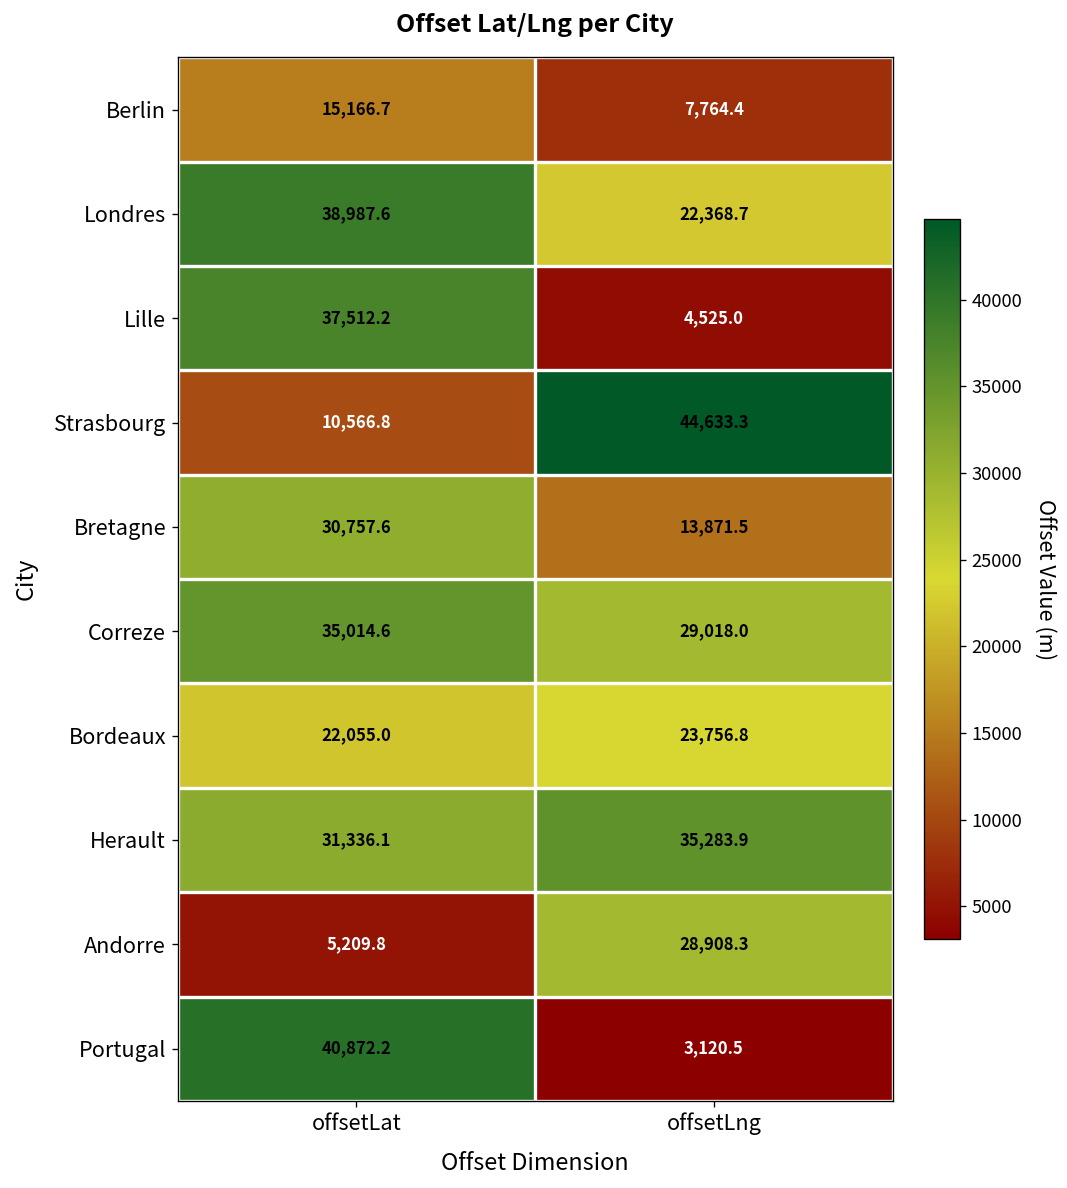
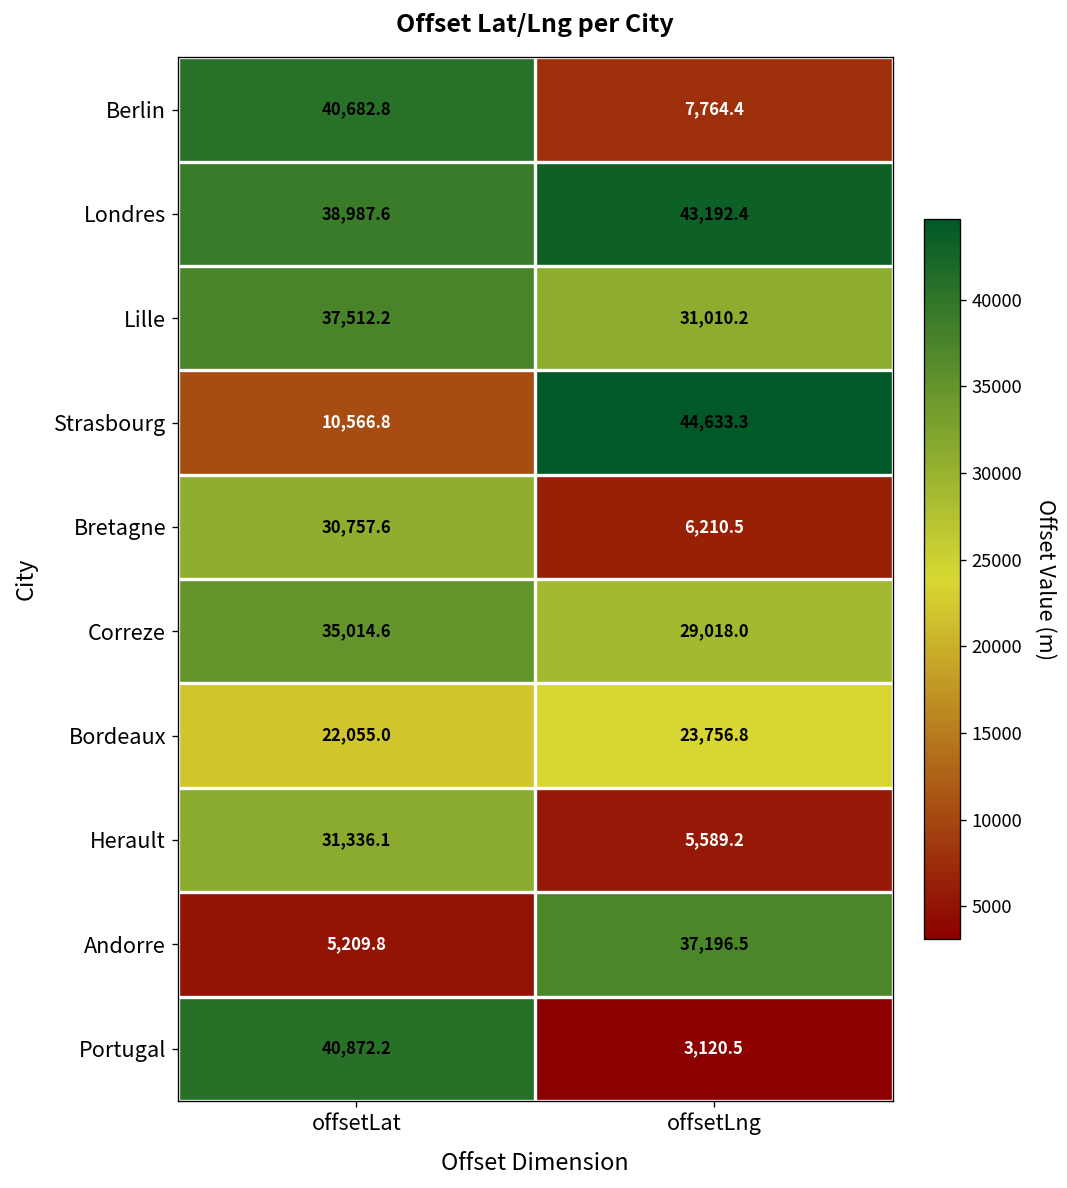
  {
    "Berlin": {
-     "offsetLat": "15,166.7",
+     "offsetLat": "40,682.8",
      "offsetLng": "7,764.4"
    },
    "Londres": {
      "offsetLat": "38,987.6",
-     "offsetLng": "22,368.7"
+     "offsetLng": "43,192.4"
    },
    "Lille": {
      "offsetLat": "37,512.2",
-     "offsetLng": "4,525.0"
+     "offsetLng": "31,010.2"
    },
    "Strasbourg": {
      "offsetLat": "10,566.8",
      "offsetLng": "44,633.3"
    },
    "Bretagne": {
      "offsetLat": "30,757.6",
-     "offsetLng": "13,871.5"
+     "offsetLng": "6,210.5"
    },
    "Correze": {
      "offsetLat": "35,014.6",
      "offsetLng": "29,018.0"
    },
    "Bordeaux": {
      "offsetLat": "22,055.0",
      "offsetLng": "23,756.8"
    },
    "Herault": {
      "offsetLat": "31,336.1",
-     "offsetLng": "35,283.9"
+     "offsetLng": "5,589.2"
    },
    "Andorre": {
      "offsetLat": "5,209.8",
-     "offsetLng": "28,908.3"
+     "offsetLng": "37,196.5"
    },
    "Portugal": {
      "offsetLat": "40,872.2",
      "offsetLng": "3,120.5"
    }
  }
